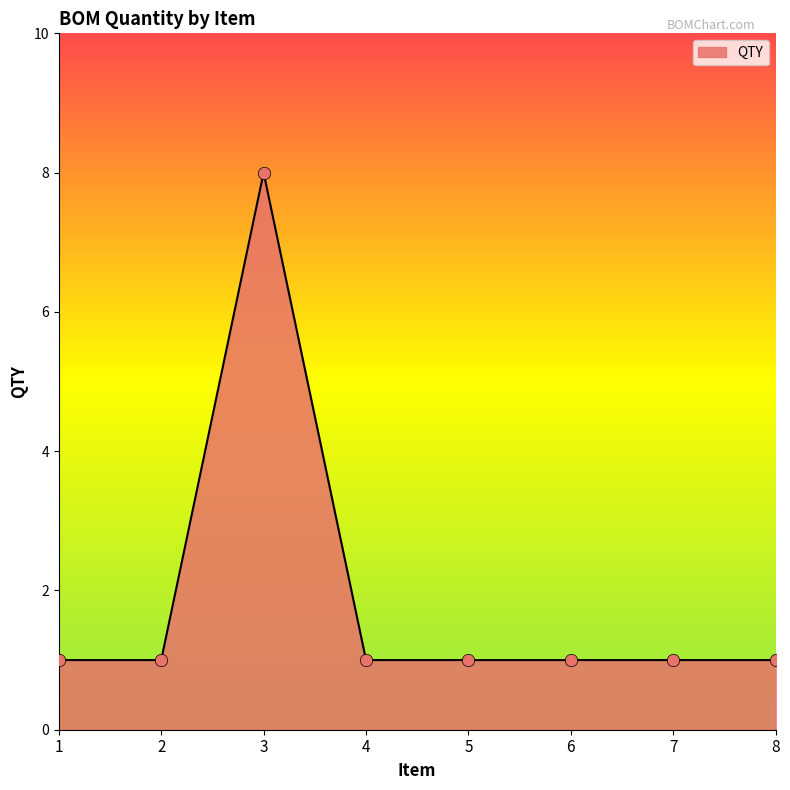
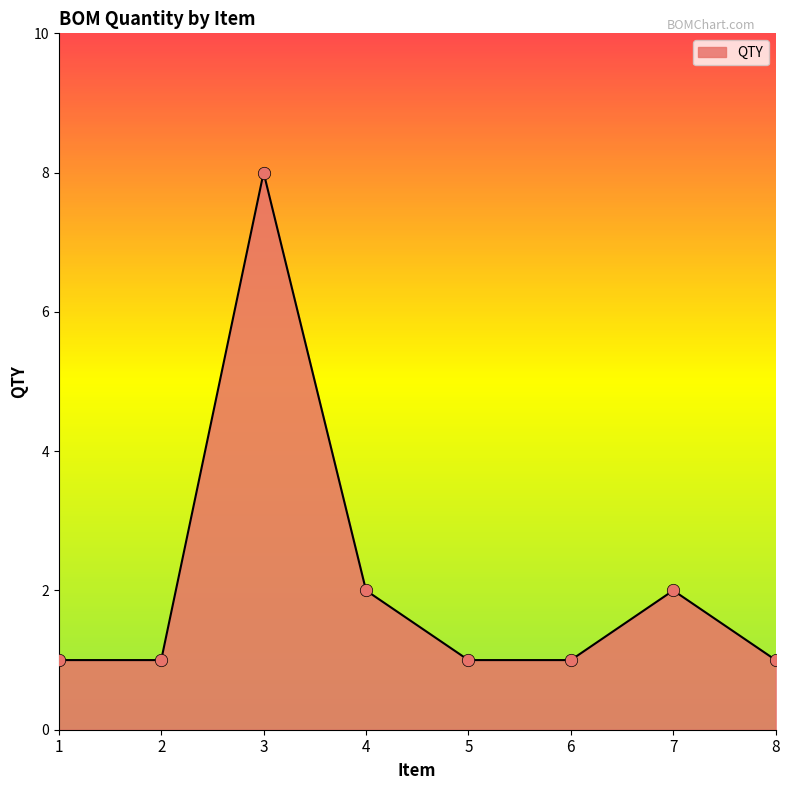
  {
    "1": 1,
    "2": 1,
    "3": 8,
-   "4": 1,
+   "4": 2,
    "5": 1,
    "6": 1,
-   "7": 1,
+   "7": 2,
    "8": 1
  }
